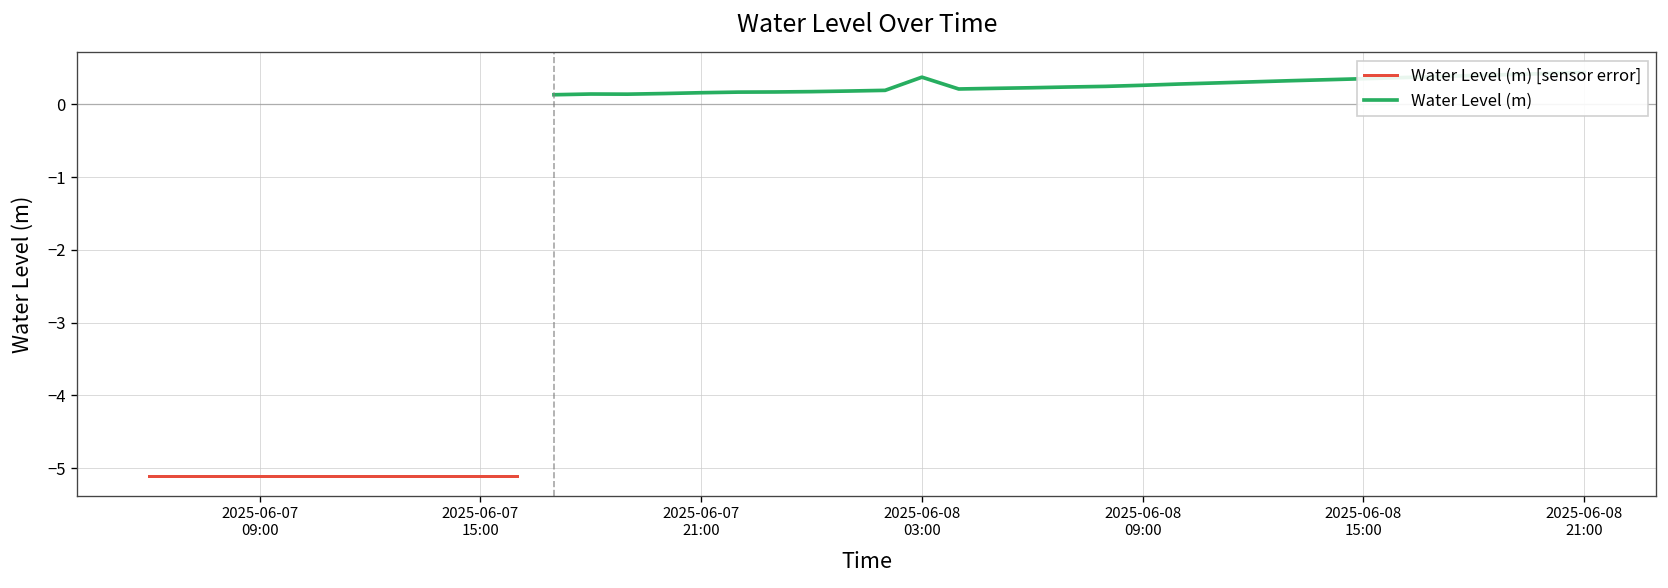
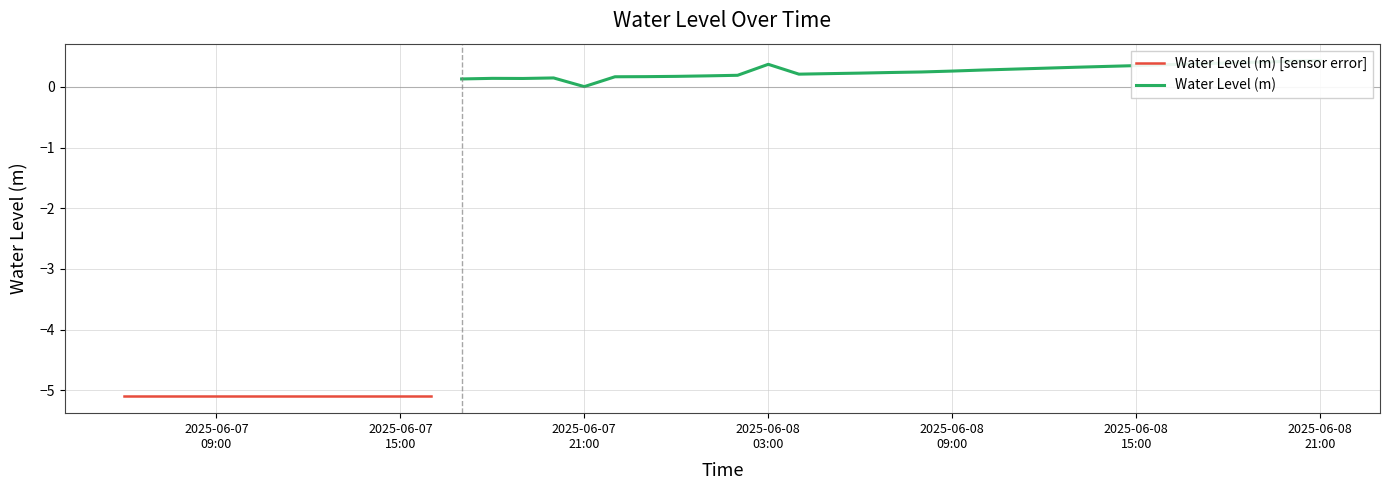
  {
    "Water Level (m) [sensor error]": {
      "2025-06-07 09:00": -5.1,
      "2025-06-07 15:00": -5.1
    },
    "Water Level (m)": {
-     "2025-06-07 21:00": 0.2,
+     "2025-06-07 21:00": 0.0,
      "2025-06-08 03:00": 0.4,
      "2025-06-08 09:00": 0.3
    }
  }
